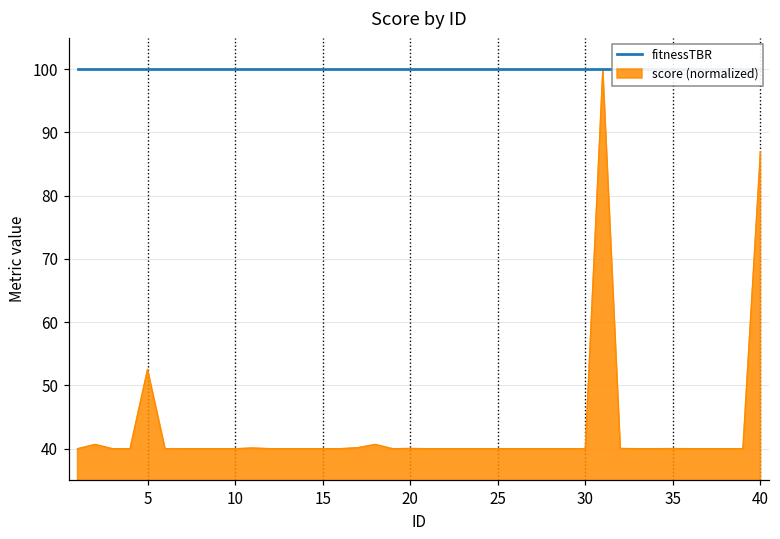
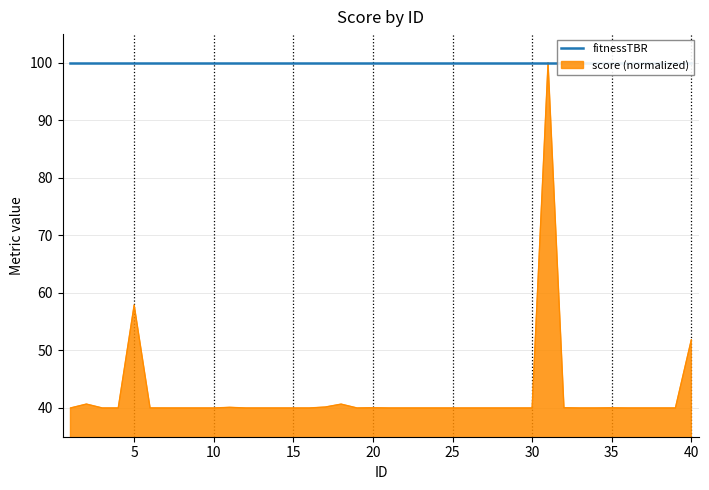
  {
    "score (normalized)": {
-     "5": 53,
+     "5": 58,
      "10": 40,
      "15": 40,
      "20": 40,
      "25": 40,
      "30": 40,
      "35": 40,
-     "40": 87
+     "40": 52
    },
    "fitnessTBR": {
      "5": 100,
      "10": 100,
      "15": 100,
      "20": 100,
      "25": 100,
      "30": 100
    }
  }
